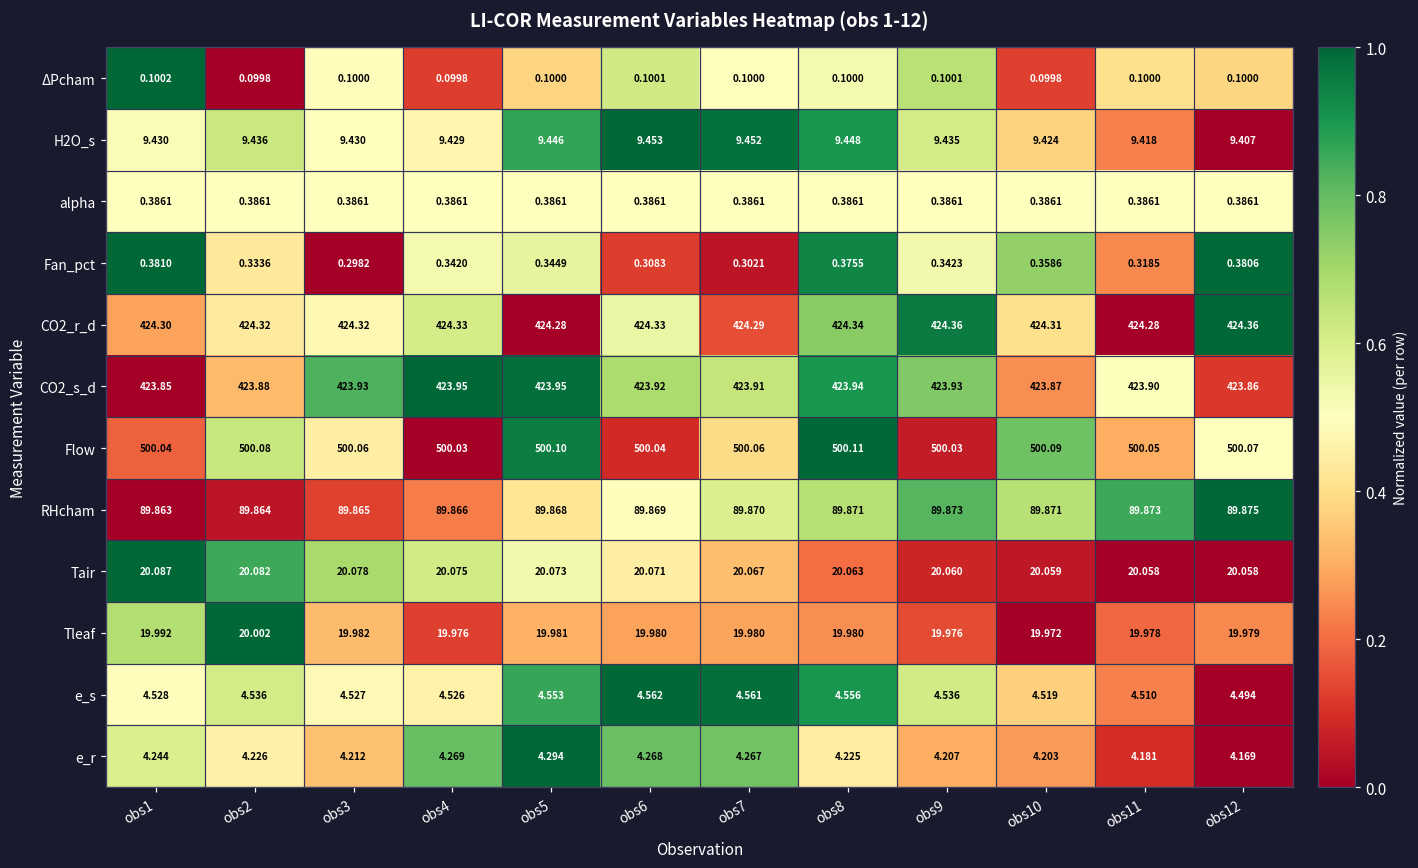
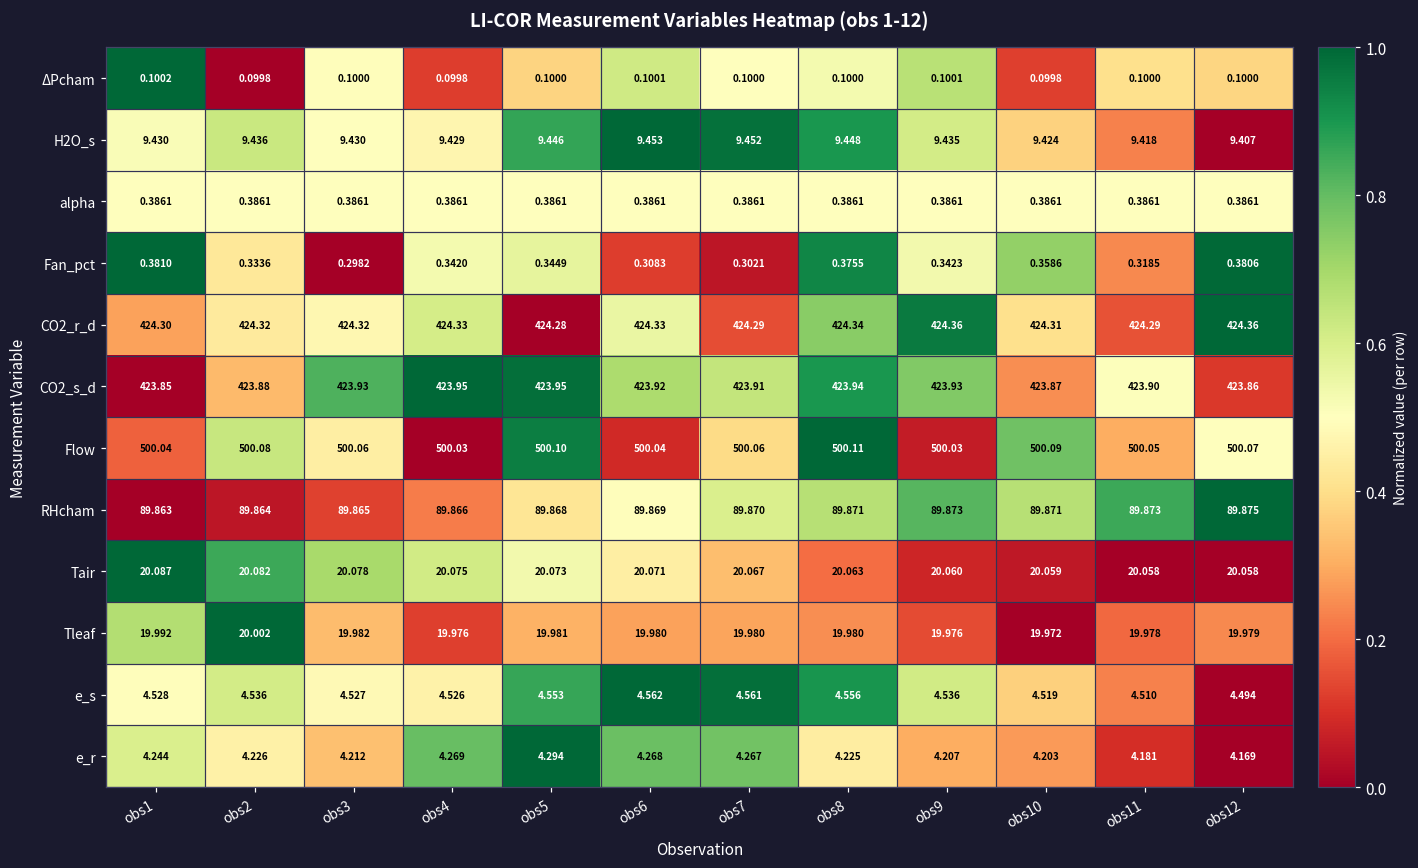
  {
    "ΔPcham": {
      "obs1": 0.1002,
      "obs2": 0.0998,
      "obs3": 0.1000,
      "obs4": 0.0998,
      "obs5": 0.1000,
      "obs6": 0.1001,
      "obs7": 0.1000,
      "obs8": 0.1000,
      "obs9": 0.1001,
      "obs10": 0.0998,
      "obs11": 0.1000,
      "obs12": 0.1000
    },
    "H2O_s": {
      "obs1": 9.430,
      "obs2": 9.436,
      "obs3": 9.430,
      "obs4": 9.429,
      "obs5": 9.446,
      "obs6": 9.453,
      "obs7": 9.452,
      "obs8": 9.448,
      "obs9": 9.435,
      "obs10": 9.424,
      "obs11": 9.418,
      "obs12": 9.407
    },
    "alpha": {
      "obs1": 0.3861,
      "obs2": 0.3861,
      "obs3": 0.3861,
      "obs4": 0.3861,
      "obs5": 0.3861,
      "obs6": 0.3861,
      "obs7": 0.3861,
      "obs8": 0.3861,
      "obs9": 0.3861,
      "obs10": 0.3861,
      "obs11": 0.3861,
      "obs12": 0.3861
    },
    "Fan_pct": {
      "obs1": 0.3810,
      "obs2": 0.3336,
      "obs3": 0.2982,
      "obs4": 0.3420,
      "obs5": 0.3449,
      "obs6": 0.3083,
      "obs7": 0.3021,
      "obs8": 0.3755,
      "obs9": 0.3423,
      "obs10": 0.3586,
      "obs11": 0.3185,
      "obs12": 0.3806
    },
    "CO2_r_d": {
      "obs1": 424.30,
      "obs2": 424.32,
      "obs3": 424.32,
      "obs4": 424.33,
      "obs5": 424.28,
      "obs6": 424.33,
      "obs7": 424.29,
      "obs8": 424.34,
      "obs9": 424.36,
      "obs10": 424.31,
-     "obs11": 424.28,
+     "obs11": 424.29,
      "obs12": 424.36
    },
    "CO2_s_d": {
      "obs1": 423.85,
      "obs2": 423.88,
      "obs3": 423.93,
      "obs4": 423.95,
      "obs5": 423.95,
      "obs6": 423.92,
      "obs7": 423.91,
      "obs8": 423.94,
      "obs9": 423.93,
      "obs10": 423.87,
      "obs11": 423.90,
      "obs12": 423.86
    },
    "Flow": {
      "obs1": 500.04,
      "obs2": 500.08,
      "obs3": 500.06,
      "obs4": 500.03,
      "obs5": 500.10,
      "obs6": 500.04,
      "obs7": 500.06,
      "obs8": 500.11,
      "obs9": 500.03,
      "obs10": 500.09,
      "obs11": 500.05,
      "obs12": 500.07
    },
    "RHcham": {
      "obs1": 89.863,
      "obs2": 89.864,
      "obs3": 89.865,
      "obs4": 89.866,
      "obs5": 89.868,
      "obs6": 89.869,
      "obs7": 89.870,
      "obs8": 89.871,
      "obs9": 89.873,
      "obs10": 89.871,
      "obs11": 89.873,
      "obs12": 89.875
    },
    "Tair": {
      "obs1": 20.087,
      "obs2": 20.082,
      "obs3": 20.078,
      "obs4": 20.075,
      "obs5": 20.073,
      "obs6": 20.071,
      "obs7": 20.067,
      "obs8": 20.063,
      "obs9": 20.060,
      "obs10": 20.059,
      "obs11": 20.058,
      "obs12": 20.058
    },
    "Tleaf": {
      "obs1": 19.992,
      "obs2": 20.002,
      "obs3": 19.982,
      "obs4": 19.976,
      "obs5": 19.981,
      "obs6": 19.980,
      "obs7": 19.980,
      "obs8": 19.980,
      "obs9": 19.976,
      "obs10": 19.972,
      "obs11": 19.978,
      "obs12": 19.979
    },
    "e_s": {
      "obs1": 4.528,
      "obs2": 4.536,
      "obs3": 4.527,
      "obs4": 4.526,
      "obs5": 4.553,
      "obs6": 4.562,
      "obs7": 4.561,
      "obs8": 4.556,
      "obs9": 4.536,
      "obs10": 4.519,
      "obs11": 4.510,
      "obs12": 4.494
    },
    "e_r": {
      "obs1": 4.244,
      "obs2": 4.226,
      "obs3": 4.212,
      "obs4": 4.269,
      "obs5": 4.294,
      "obs6": 4.268,
      "obs7": 4.267,
      "obs8": 4.225,
      "obs9": 4.207,
      "obs10": 4.203,
      "obs11": 4.181,
      "obs12": 4.169
    }
  }
